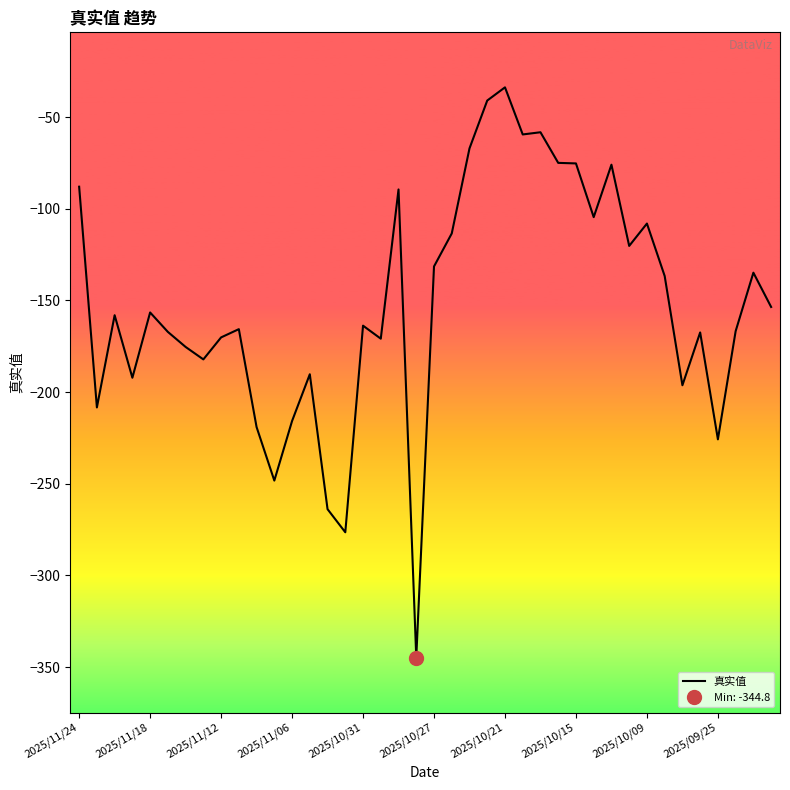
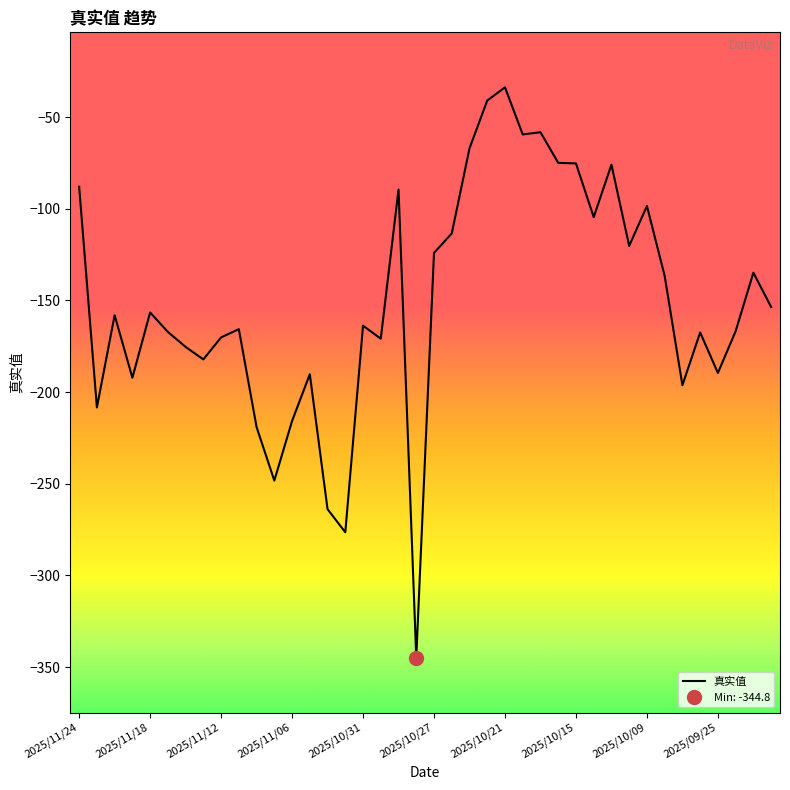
  {
    "真实值": {
      "2025/11/24": -88,
      "2025/11/18": -157,
      "2025/11/12": -170,
      "2025/11/06": -216,
      "2025/10/31": -164,
-     "2025/10/27": -132,
+     "2025/10/27": -124,
      "2025/10/21": -34,
      "2025/10/15": -75,
-     "2025/10/09": -108,
-     "2025/09/25": -226
+     "2025/10/09": -99,
+     "2025/09/25": -190
    }
  }
